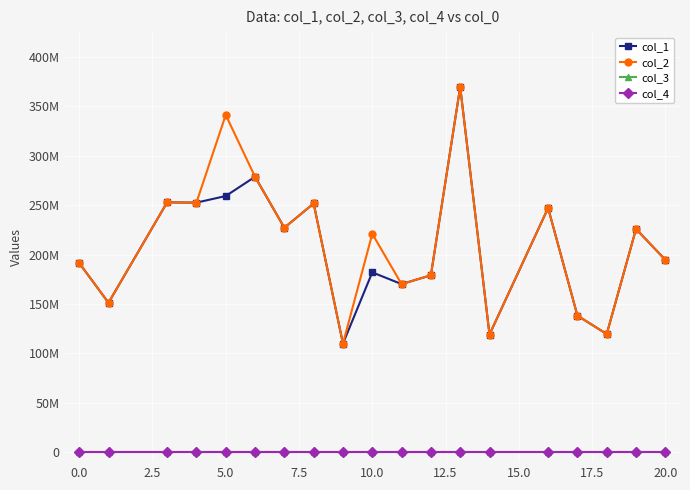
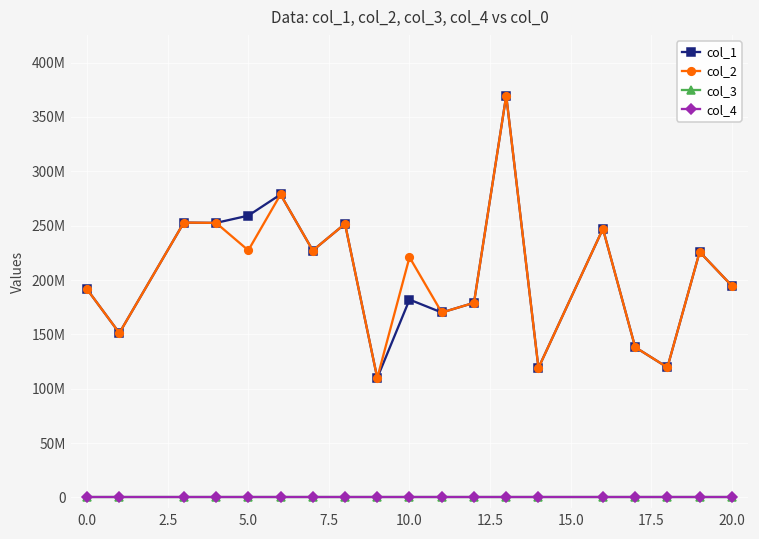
  {
    "col_1": {
      "5.0": 260000000,
      "10.0": 180000000
    },
    "col_2": {
-     "5.0": 340000000,
+     "5.0": 230000000,
      "10.0": 220000000
    },
    "col_4": {
      "0.0": 0,
      "5.0": 0,
      "10.0": 0,
      "20.0": 0
    }
  }
